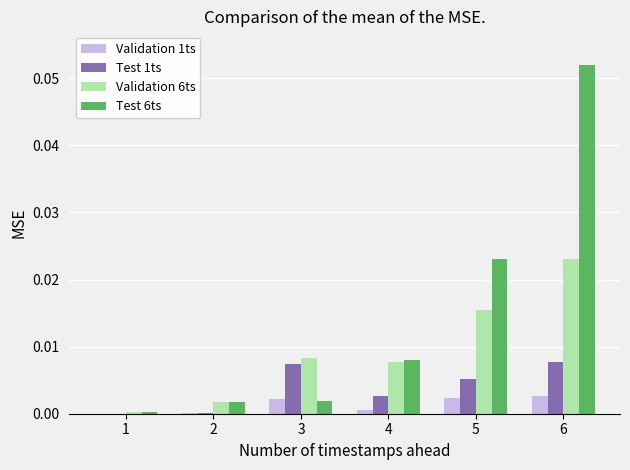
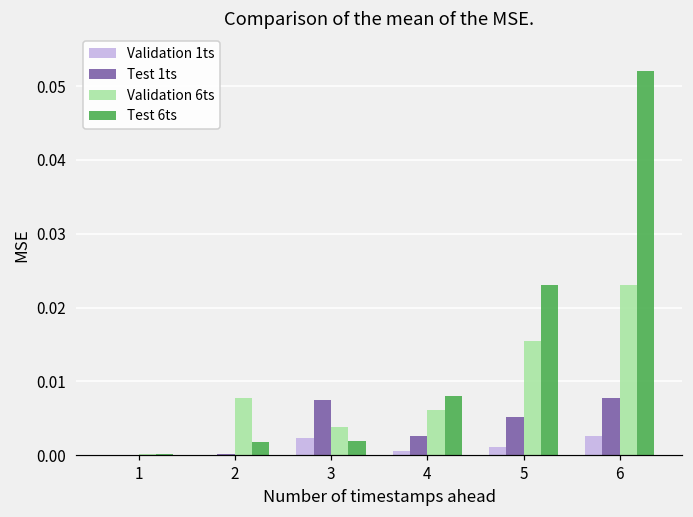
  {
    "Validation 1ts": {
      "3": 0.002,
      "4": 0.001,
-     "5": 0.002,
+     "5": 0.001,
      "6": 0.003
    },
    "Test 1ts": {
      "3": 0.007,
      "4": 0.003,
      "5": 0.005,
      "6": 0.008
    },
    "Validation 6ts": {
-     "2": 0.002,
-     "3": 0.008,
-     "4": 0.008,
+     "2": 0.008,
+     "3": 0.004,
+     "4": 0.006,
      "5": 0.015,
      "6": 0.023
    },
    "Test 6ts": {
      "2": 0.002,
      "3": 0.002,
      "4": 0.008,
      "5": 0.023,
      "6": 0.052
    }
  }
